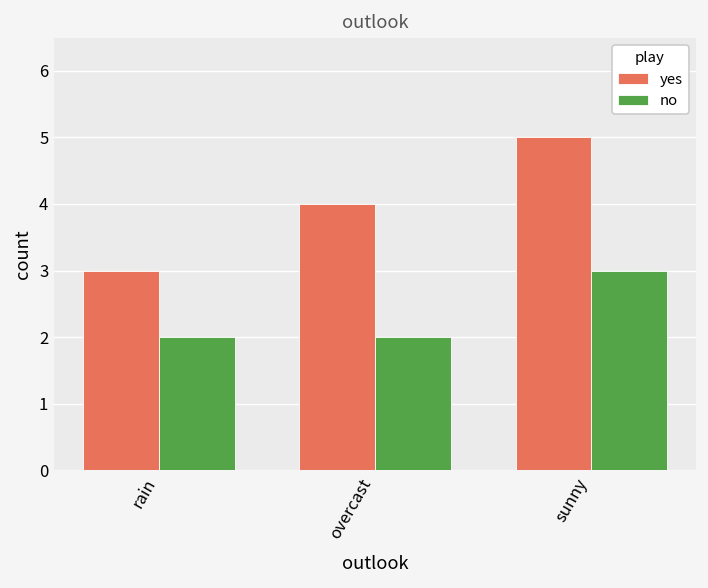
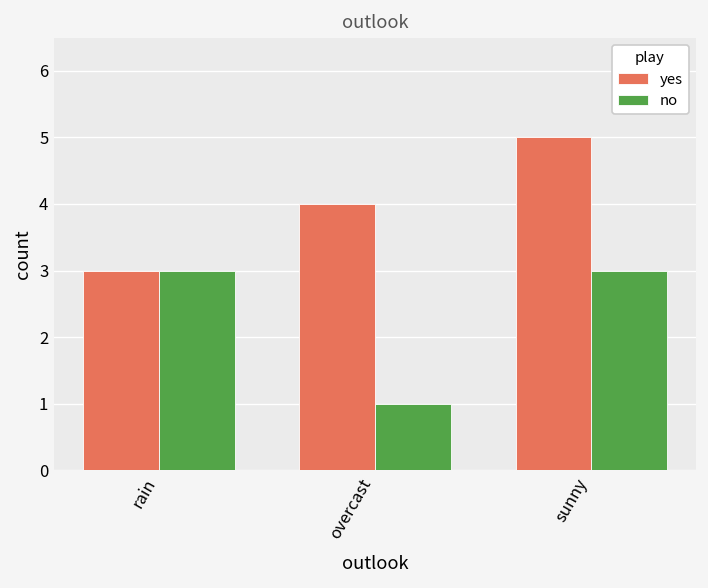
  {
    "yes": {
      "rain": 3,
      "overcast": 4,
      "sunny": 5
    },
    "no": {
-     "rain": 2,
-     "overcast": 2,
+     "rain": 3,
+     "overcast": 1,
      "sunny": 3
    }
  }
